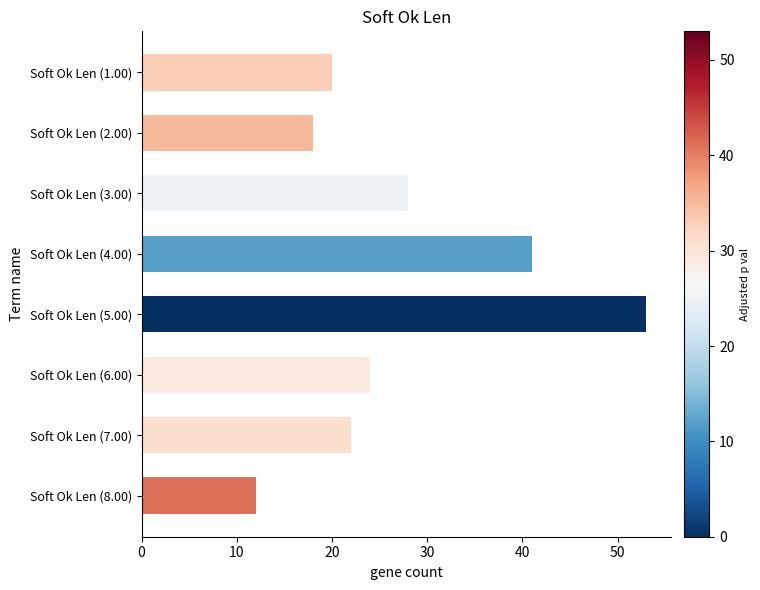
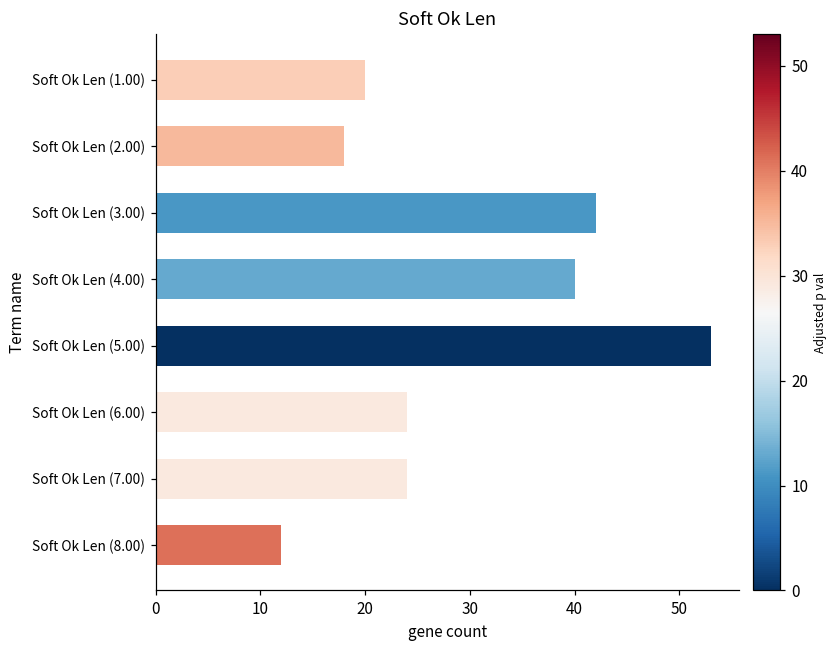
  {
    "Soft Ok Len (1.00)": 20,
    "Soft Ok Len (2.00)": 18,
-   "Soft Ok Len (3.00)": 28,
-   "Soft Ok Len (4.00)": 41,
+   "Soft Ok Len (3.00)": 42,
+   "Soft Ok Len (4.00)": 40,
    "Soft Ok Len (5.00)": 53,
    "Soft Ok Len (6.00)": 24,
-   "Soft Ok Len (7.00)": 22,
+   "Soft Ok Len (7.00)": 24,
    "Soft Ok Len (8.00)": 12
  }
